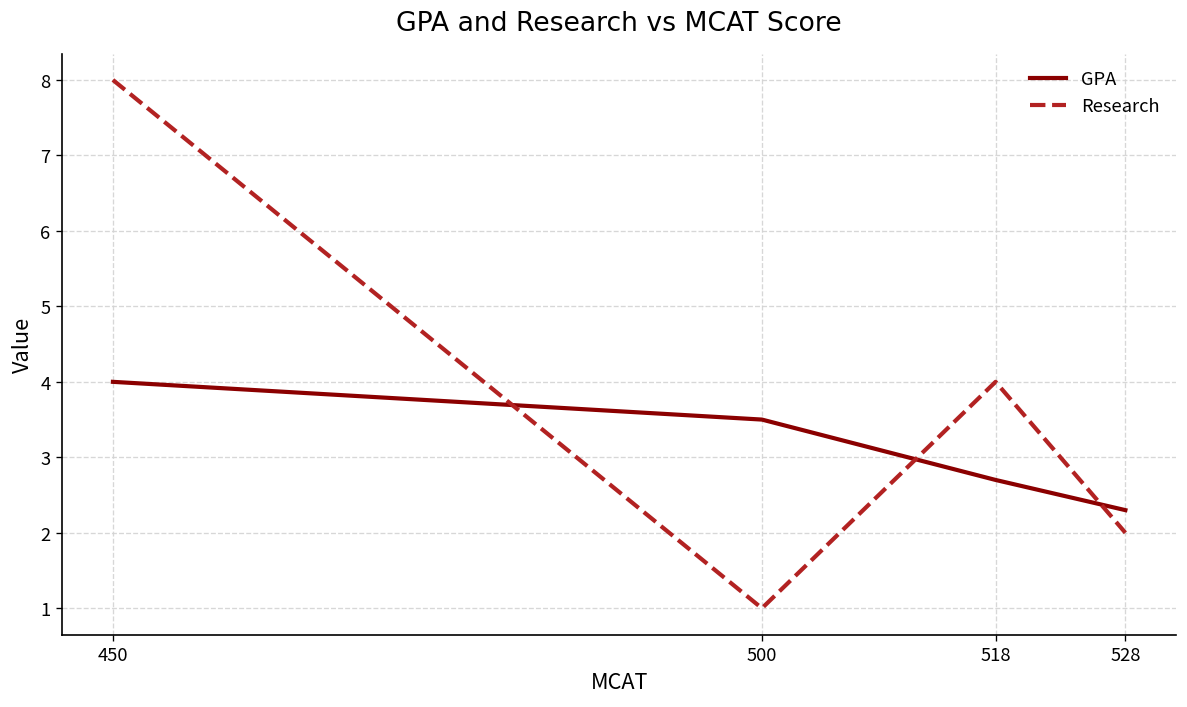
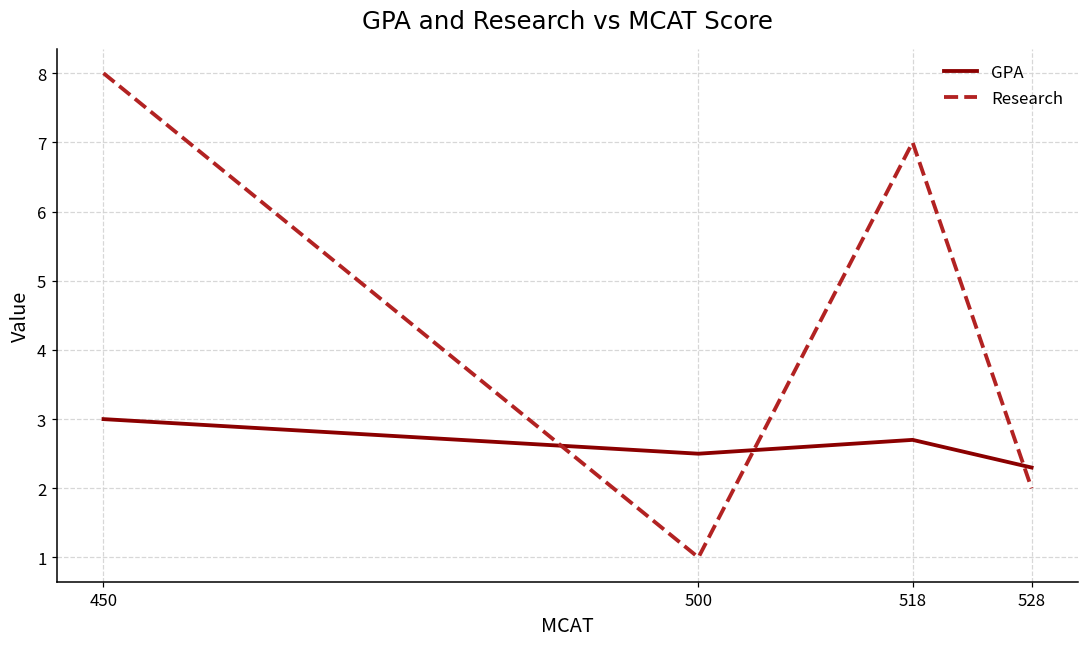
  {
    "GPA": {
-     "450": 4,
-     "500": 3.5,
+     "450": 3,
+     "500": 2.5,
      "518": 2.7,
      "528": 2.3
    },
    "Research": {
      "450": 8,
      "500": 1,
-     "518": 4,
+     "518": 7,
      "528": 2
    }
  }
